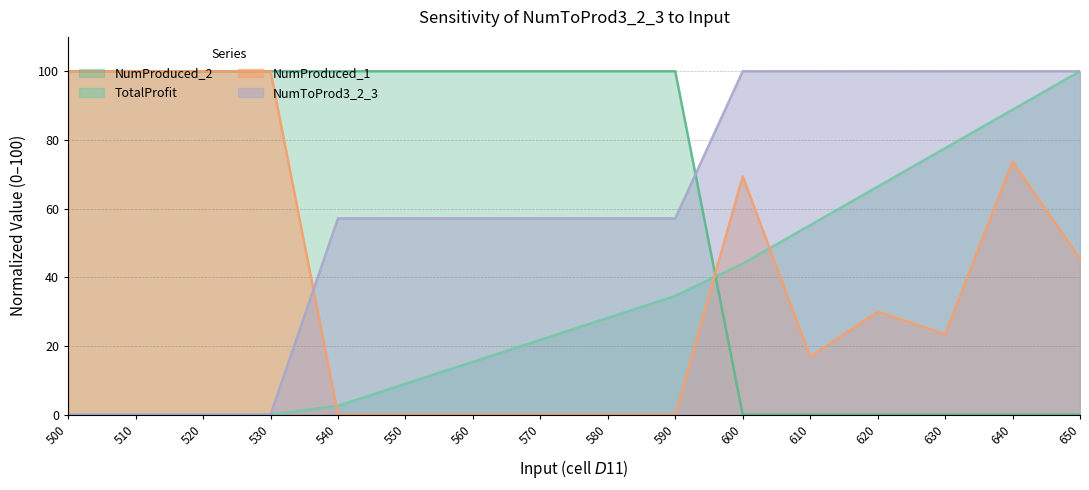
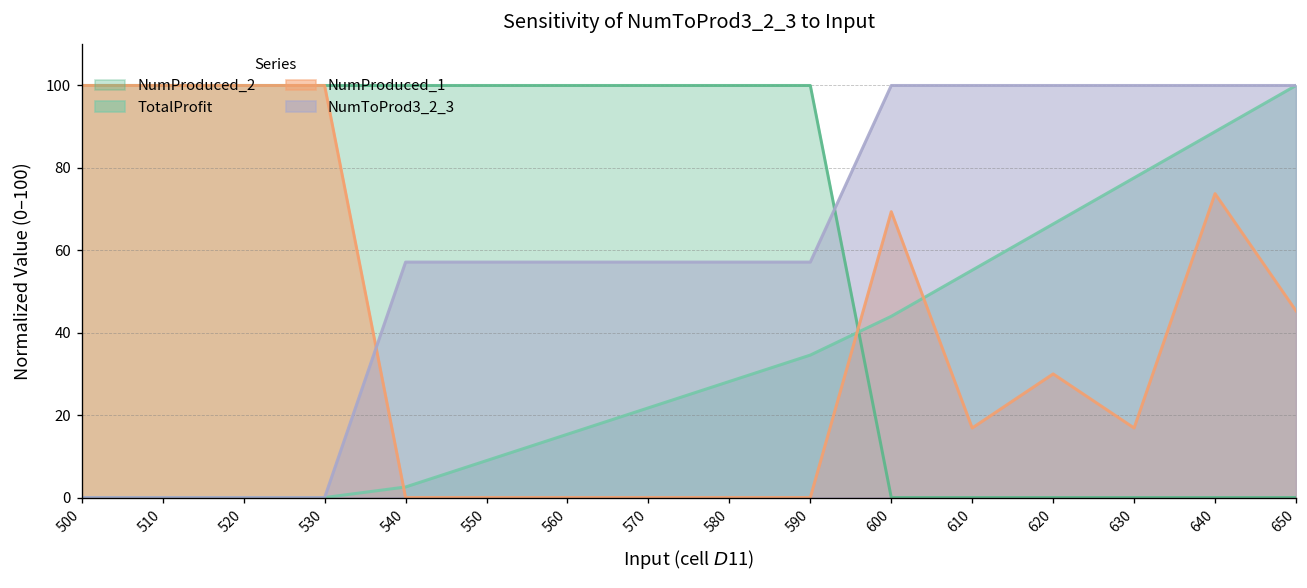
  {
    "NumProduced_1": {
      "540": 0,
      "550": 0,
      "560": 0,
      "570": 0,
      "580": 0,
      "590": 0,
      "600": 69,
      "610": 17,
      "620": 30,
-     "630": 23,
+     "630": 17,
      "640": 74,
      "650": 45
    }
  }
